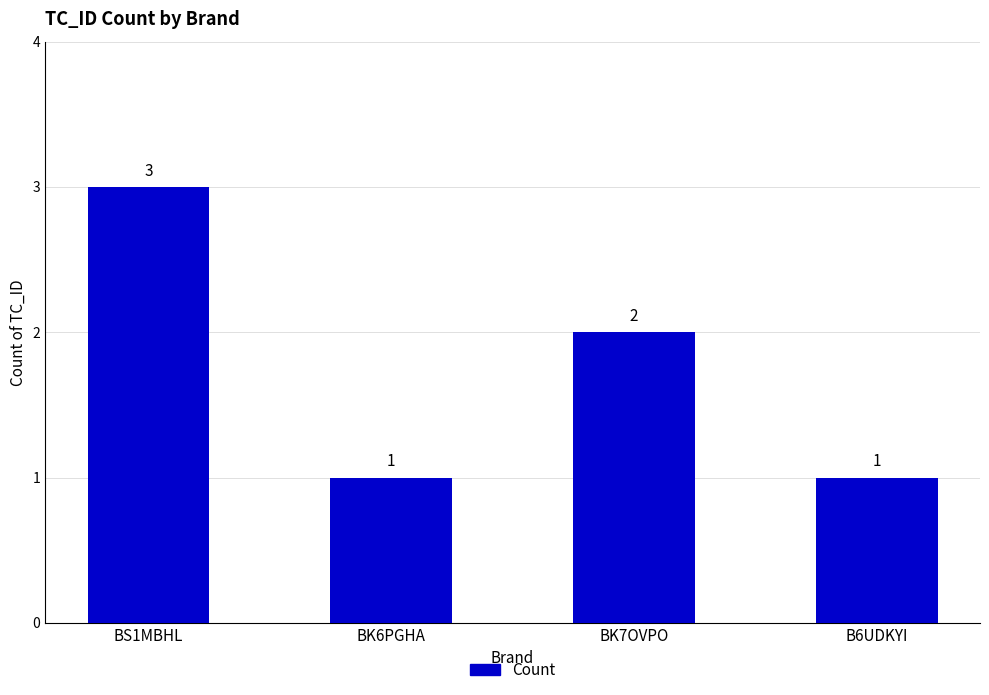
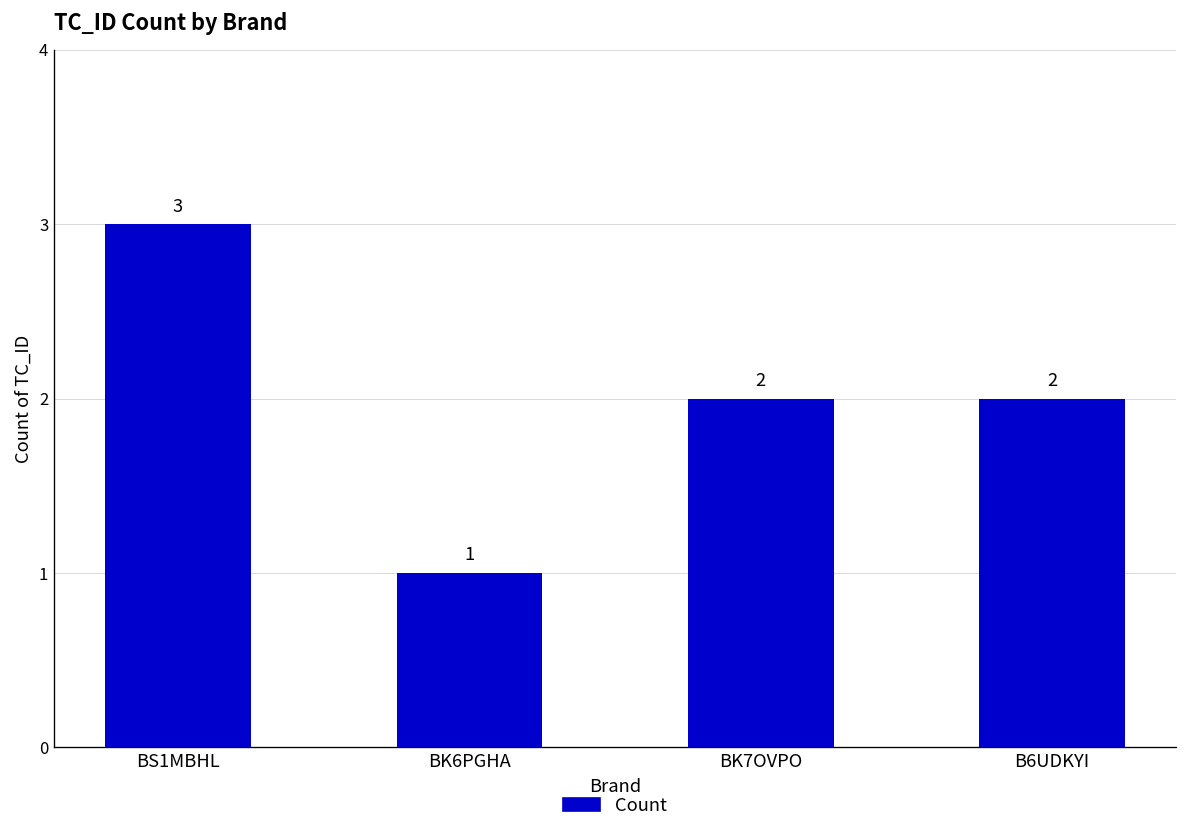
  {
    "BS1MBHL": 3,
    "BK6PGHA": 1,
    "BK7OVPO": 2,
-   "B6UDKYI": 1
+   "B6UDKYI": 2
  }
